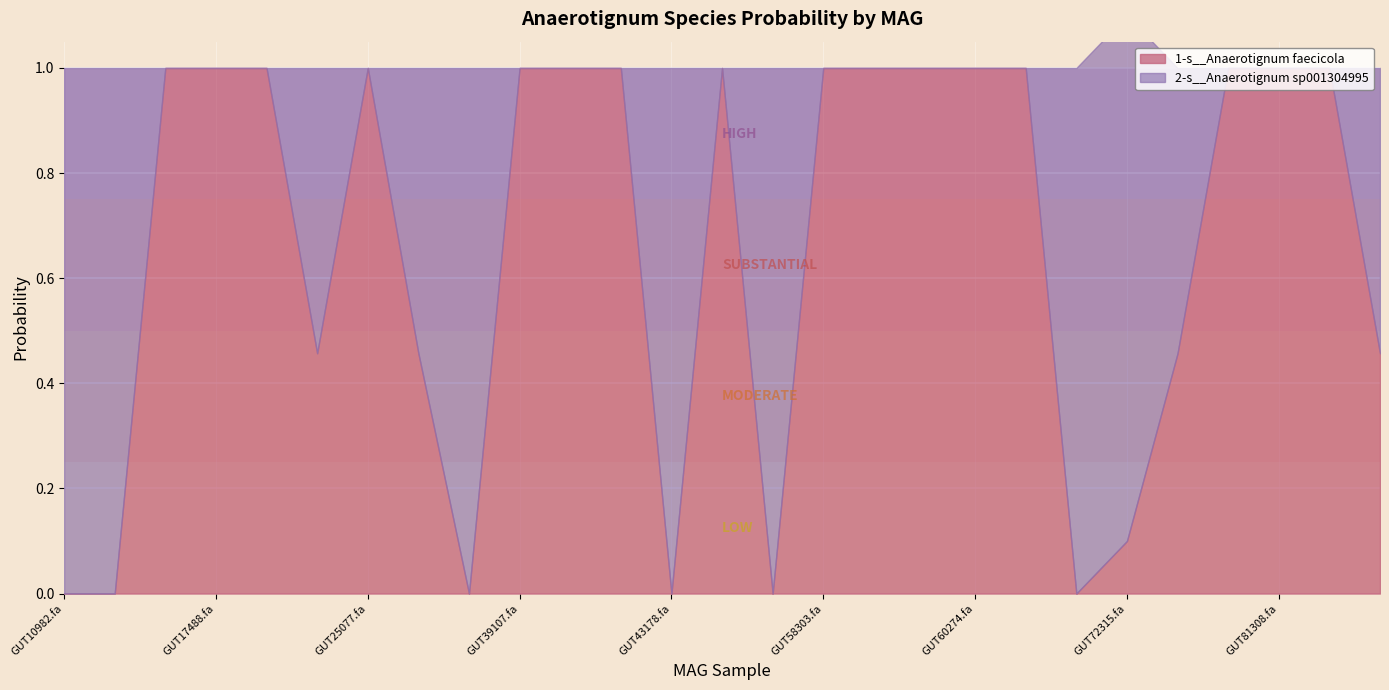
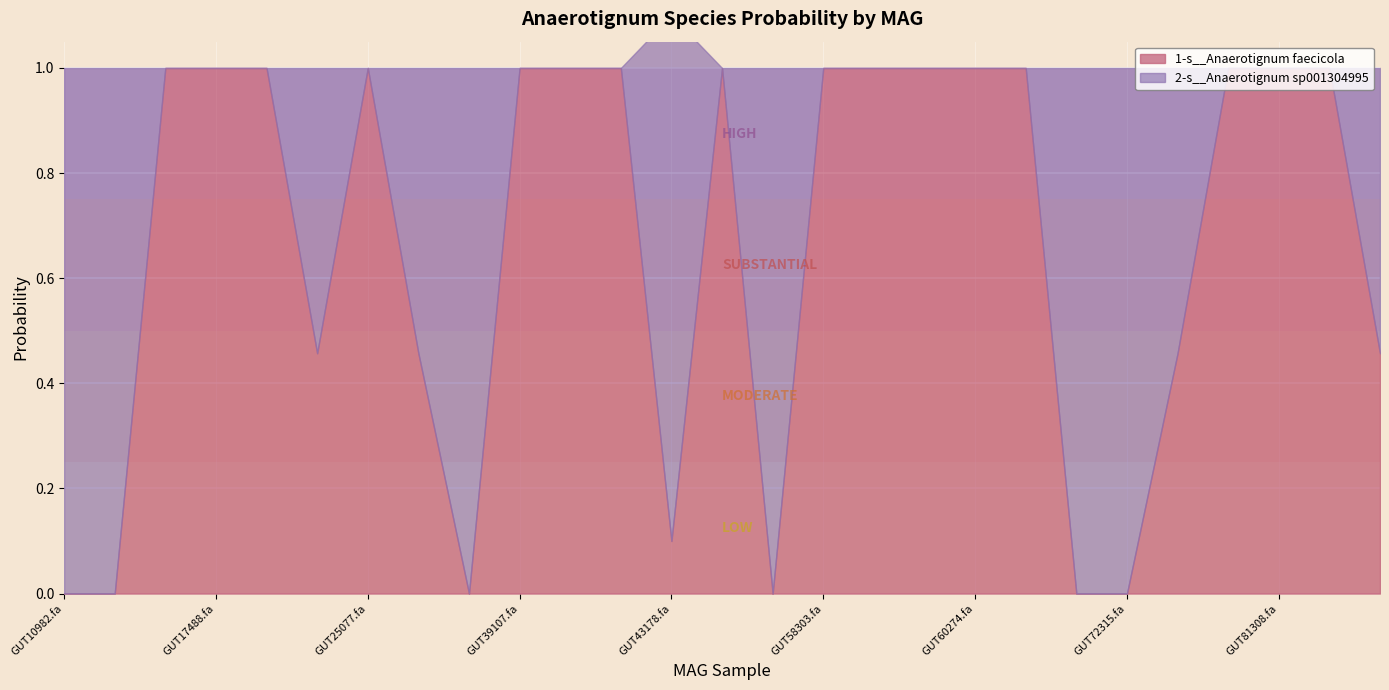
  {
    "1-s__Anaerotignum faecicola": {
      "GUT10982.fa": 0.0,
-     "GUT43178.fa": 0.0,
-     "GUT72315.fa": 0.1
+     "GUT43178.fa": 0.1,
+     "GUT72315.fa": 0.0
    },
    "2-s__Anaerotignum sp001304995": {
      "GUT10982.fa": 1.0
    }
  }
